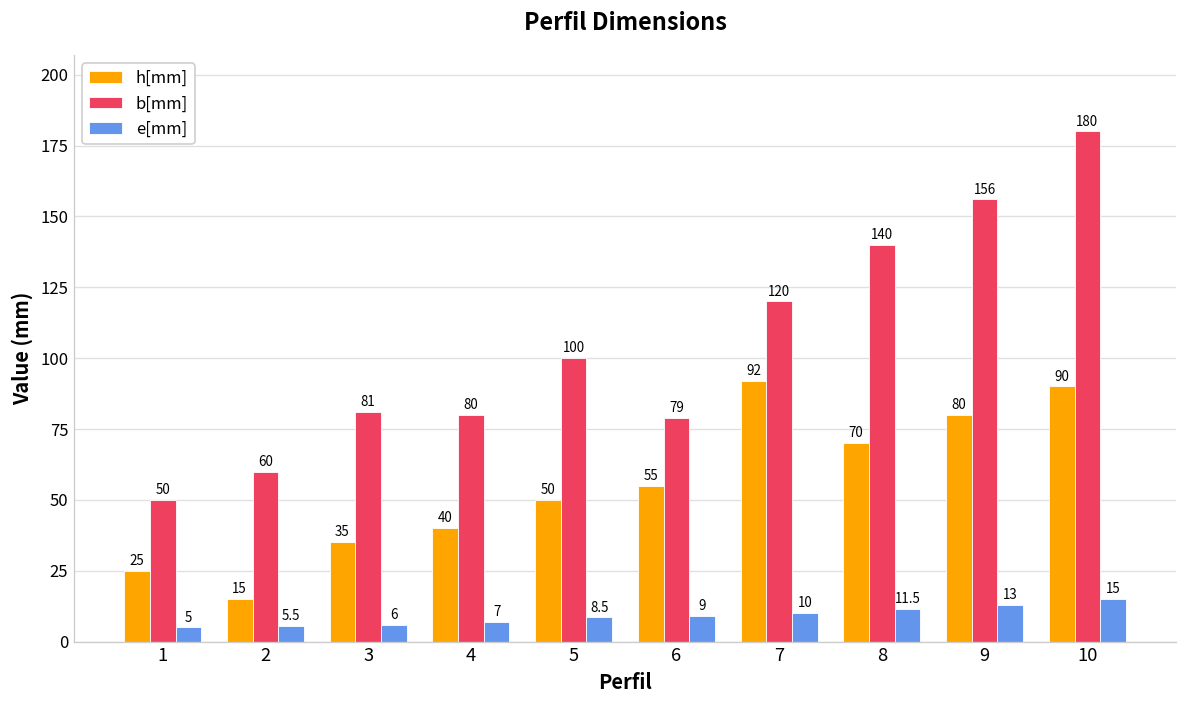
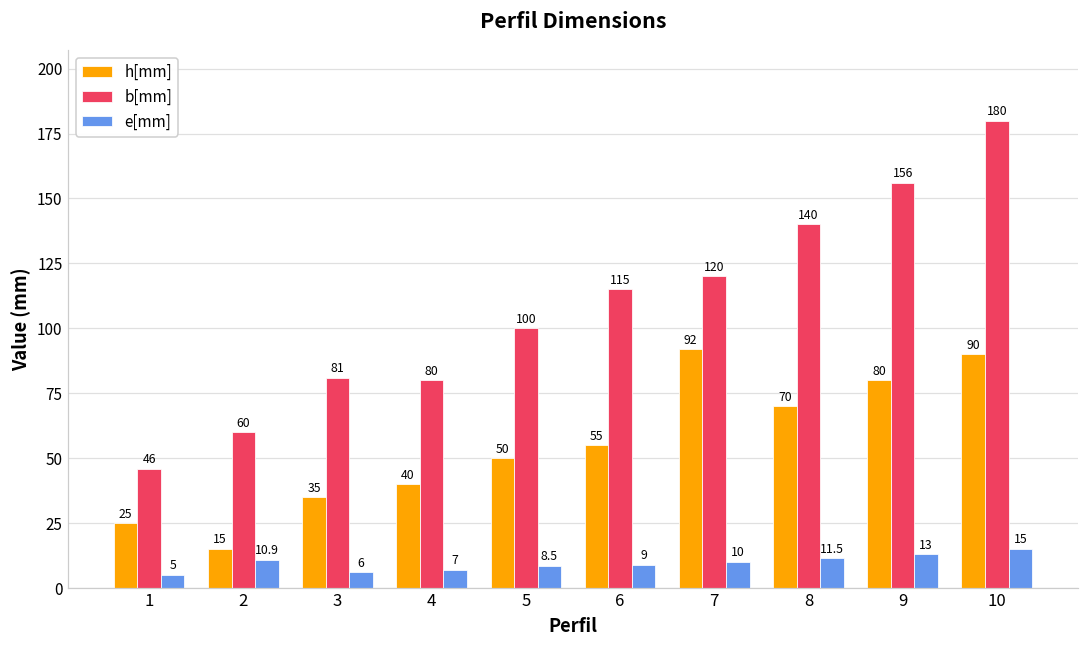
  {
    "h[mm]": {
      "1": 25,
      "2": 15,
      "3": 35,
      "4": 40,
      "5": 50,
      "6": 55,
      "7": 92,
      "8": 70,
      "9": 80,
      "10": 90
    },
    "b[mm]": {
-     "1": 50,
+     "1": 46,
      "2": 60,
      "3": 81,
      "4": 80,
      "5": 100,
-     "6": 79,
+     "6": 115,
      "7": 120,
      "8": 140,
      "9": 156,
      "10": 180
    },
    "e[mm]": {
      "1": 5,
-     "2": 5.5,
+     "2": 10.9,
      "3": 6,
      "4": 7,
      "5": 8.5,
      "6": 9,
      "7": 10,
      "8": 11.5,
      "9": 13,
      "10": 15
    }
  }
